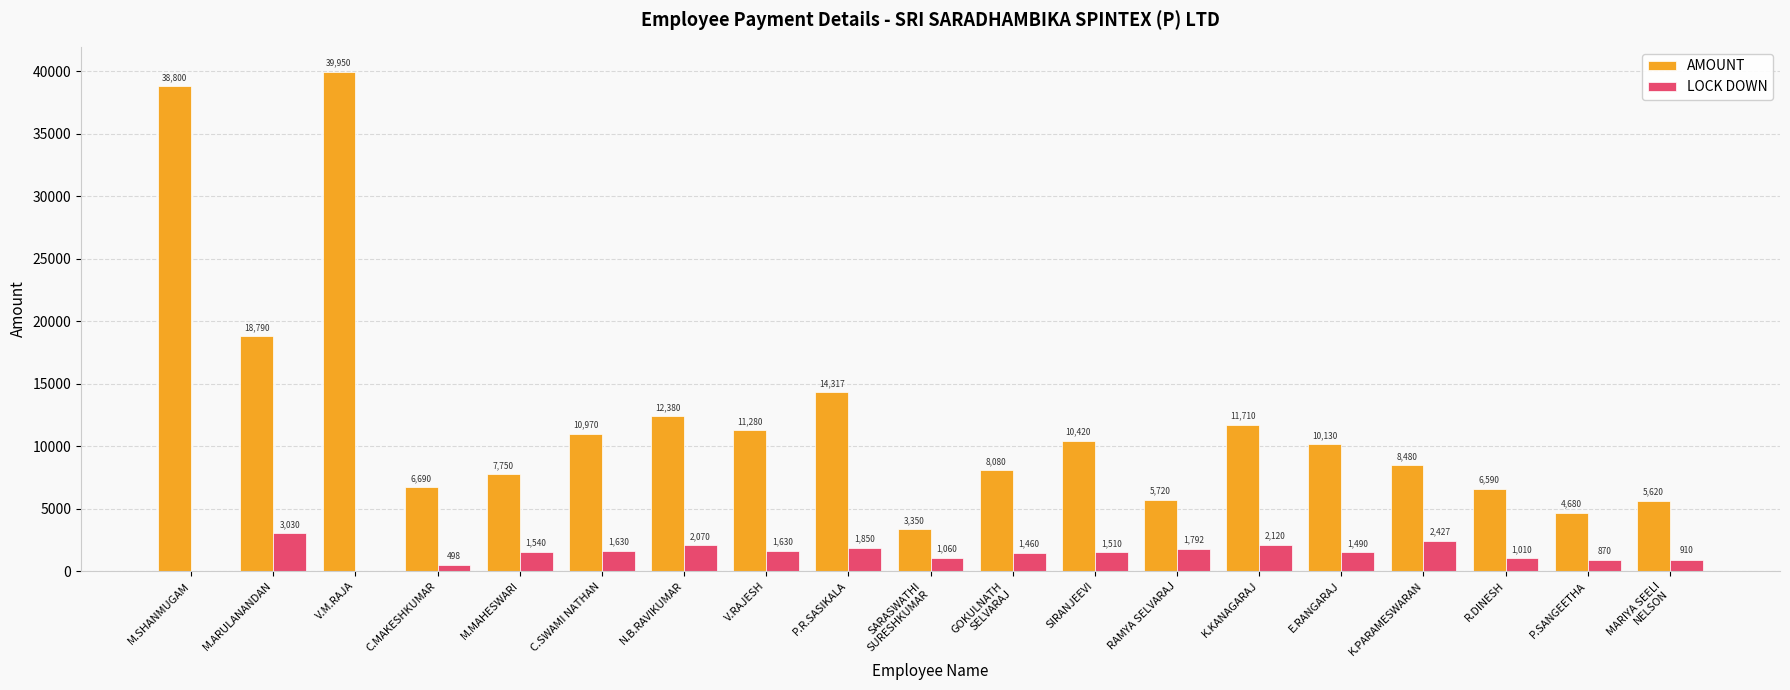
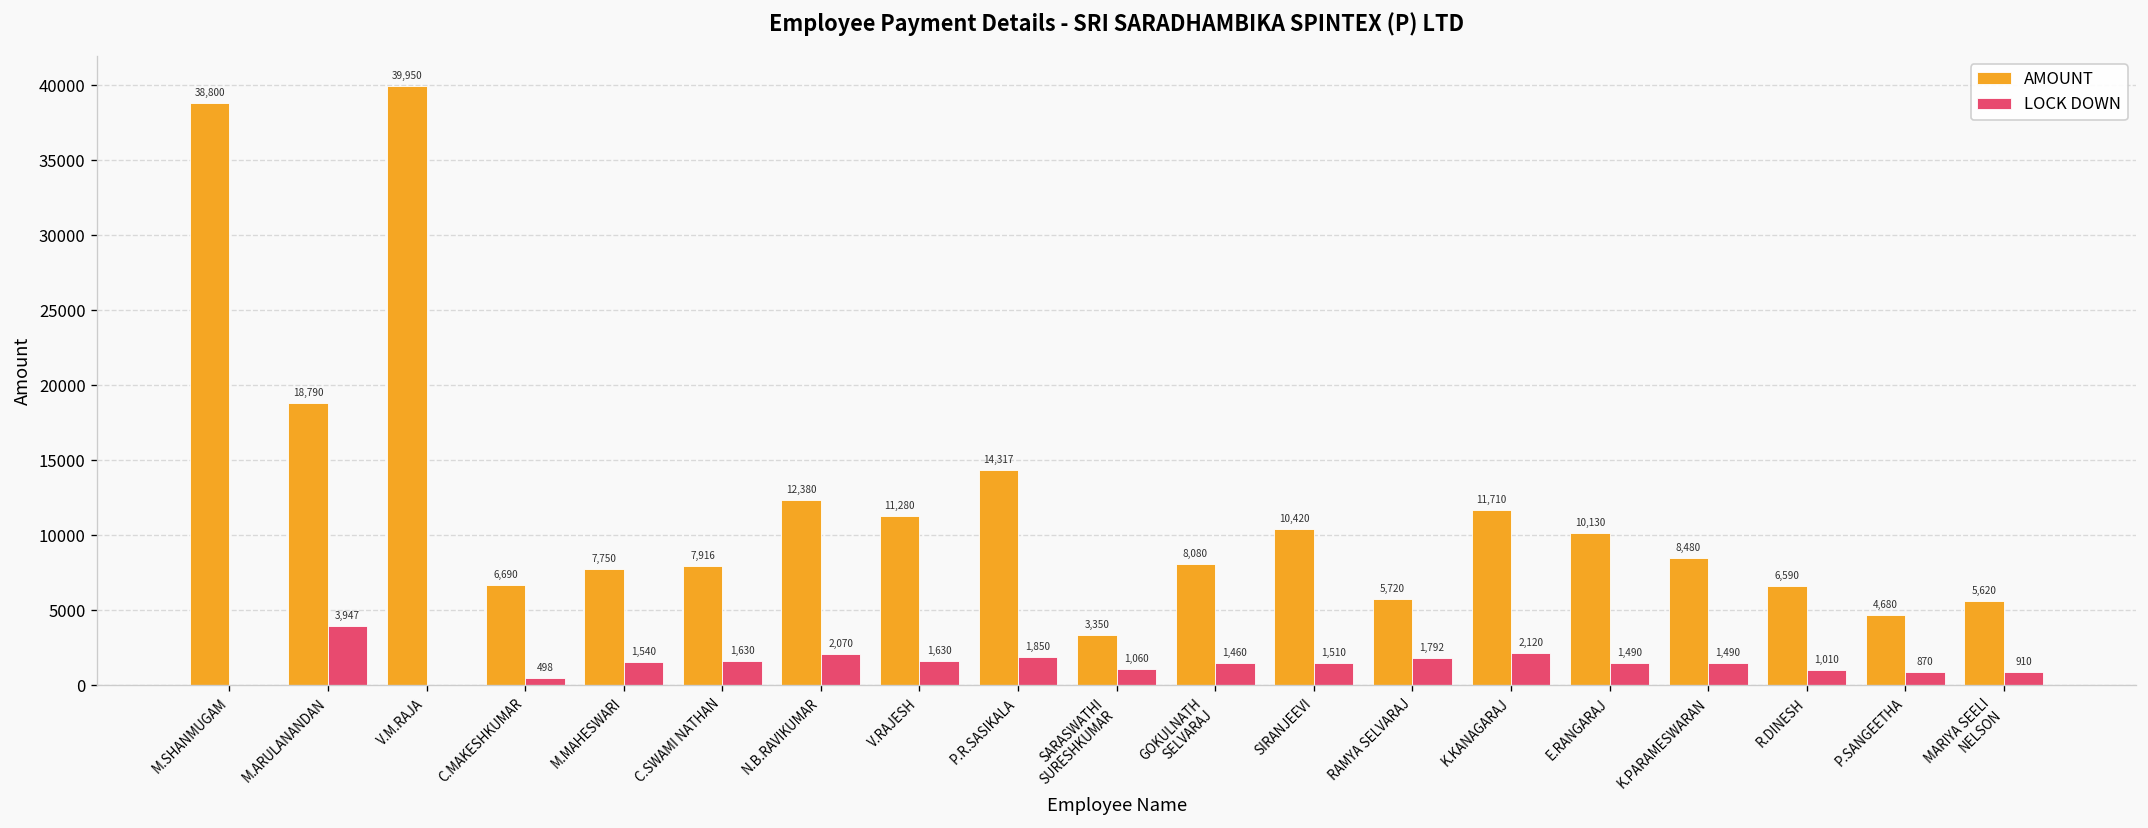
  {
    "AMOUNT": {
      "M.SHANMUGAM": "38,800",
      "M.ARULANANDAN": "18,790",
      "V.M.RAJA": "39,950",
      "C.MAKESHKUMAR": "6,690",
      "M.MAHESWARI": "7,750",
-     "C.SWAMI NATHAN": "10,970",
+     "C.SWAMI NATHAN": "7,916",
      "N.B.RAVIKUMAR": "12,380",
      "V.RAJESH": "11,280",
      "P.R.SASIKALA": "14,317",
      "SARASWATHI SURESHKUMAR": "3,350",
      "GOKULNATH SELVARAJ": "8,080",
      "SIRANJEEVI": "10,420",
      "RAMYA SELVARAJ": "5,720",
      "K.KANAGARAJ": "11,710",
      "E.RANGARAJ": "10,130",
      "K.PARAMESWARAN": "8,480",
      "R.DINESH": "6,590",
      "P.SANGEETHA": "4,680",
      "MARIYA SEELI NELSON": "5,620"
    },
    "LOCK DOWN": {
-     "M.ARULANANDAN": "3,030",
+     "M.ARULANANDAN": "3,947",
      "C.MAKESHKUMAR": "498",
      "M.MAHESWARI": "1,540",
      "C.SWAMI NATHAN": "1,630",
      "N.B.RAVIKUMAR": "2,070",
      "V.RAJESH": "1,630",
      "P.R.SASIKALA": "1,850",
      "SARASWATHI SURESHKUMAR": "1,060",
      "GOKULNATH SELVARAJ": "1,460",
      "SIRANJEEVI": "1,510",
      "RAMYA SELVARAJ": "1,792",
      "K.KANAGARAJ": "2,120",
      "E.RANGARAJ": "1,490",
-     "K.PARAMESWARAN": "2,427",
+     "K.PARAMESWARAN": "1,490",
      "R.DINESH": "1,010",
      "P.SANGEETHA": "870",
      "MARIYA SEELI NELSON": "910"
    }
  }
